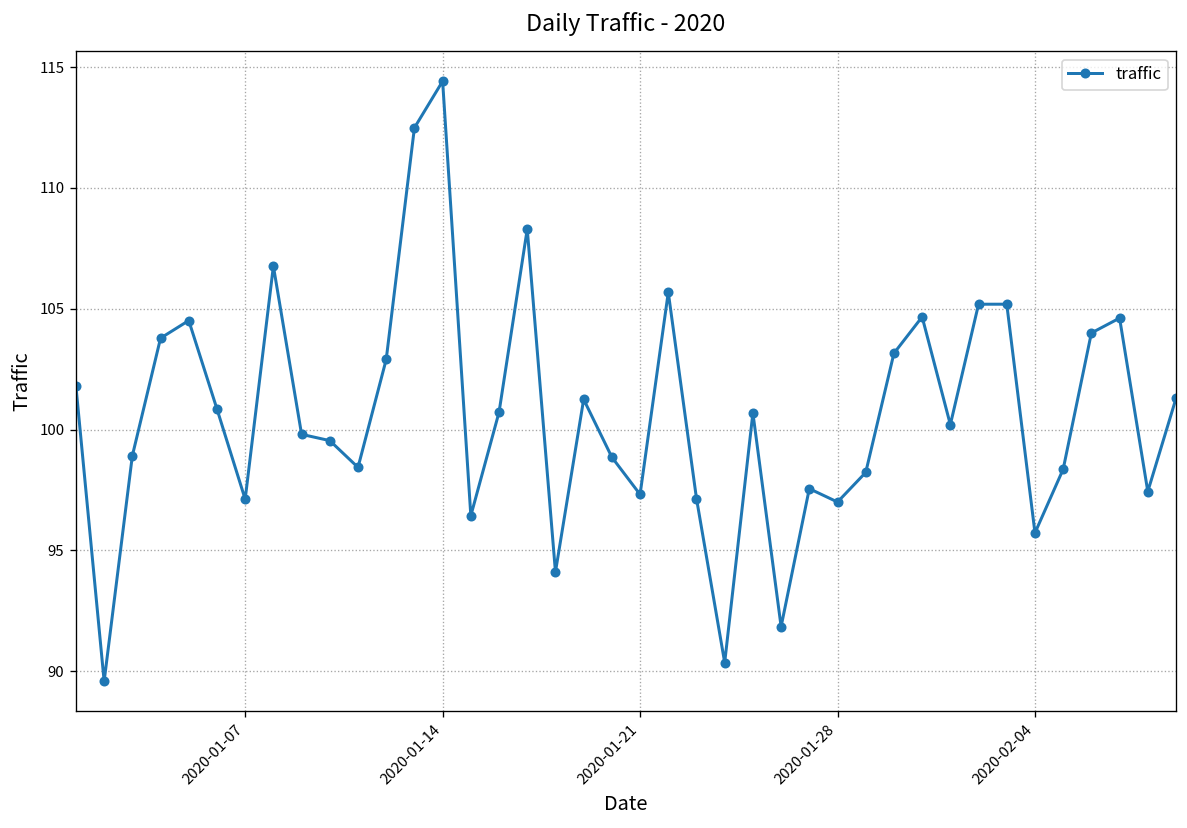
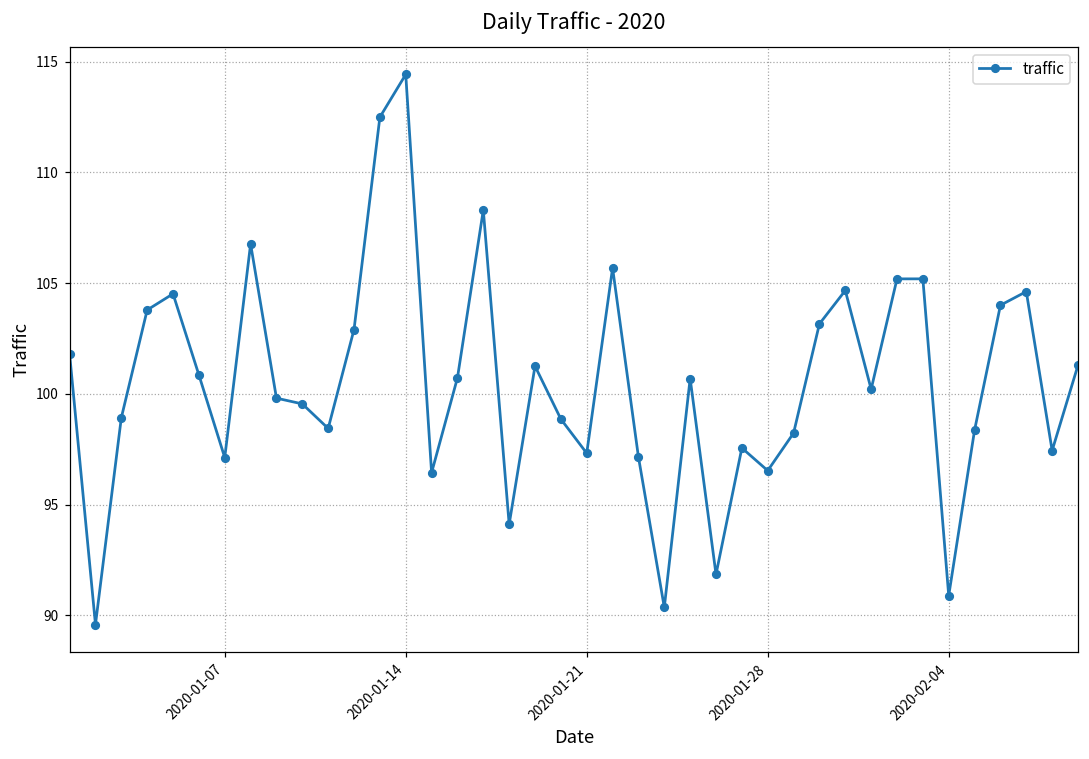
  {
    "2020-01-07": 97.1,
    "2020-01-14": 114.4,
    "2020-01-21": 97.3,
-   "2020-01-28": 97.0,
-   "2020-02-04": 95.7
+   "2020-01-28": 96.5,
+   "2020-02-04": 90.9
  }
